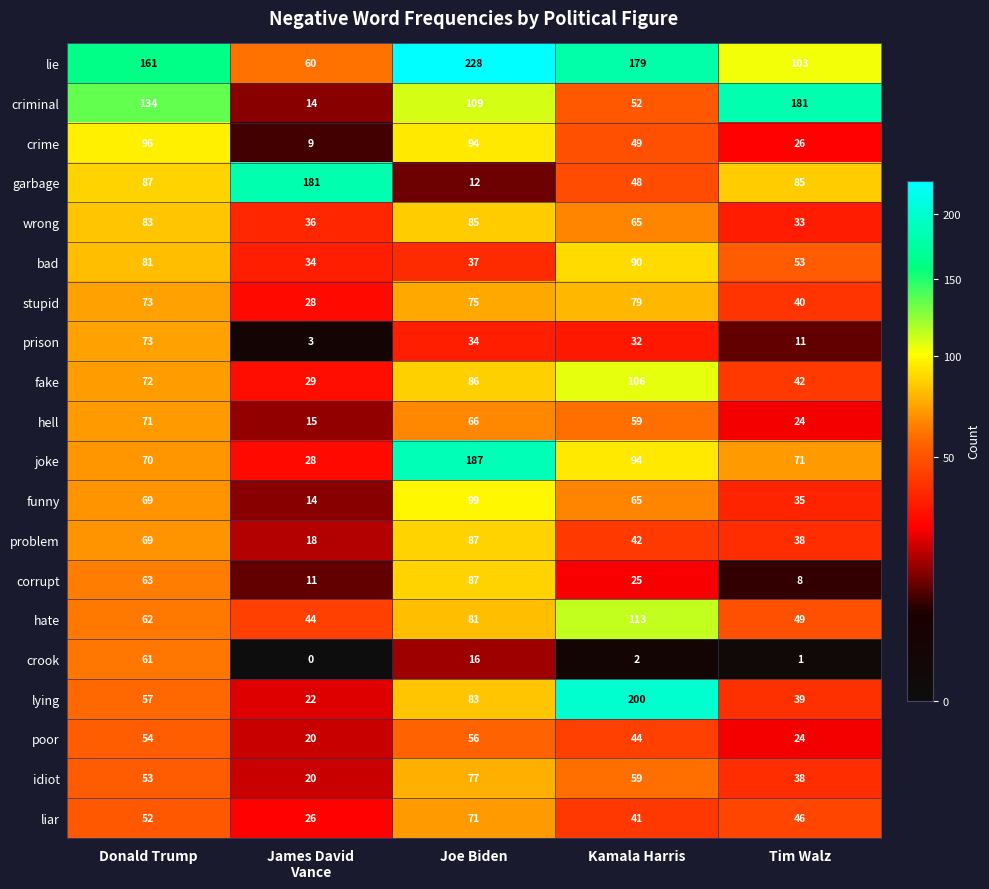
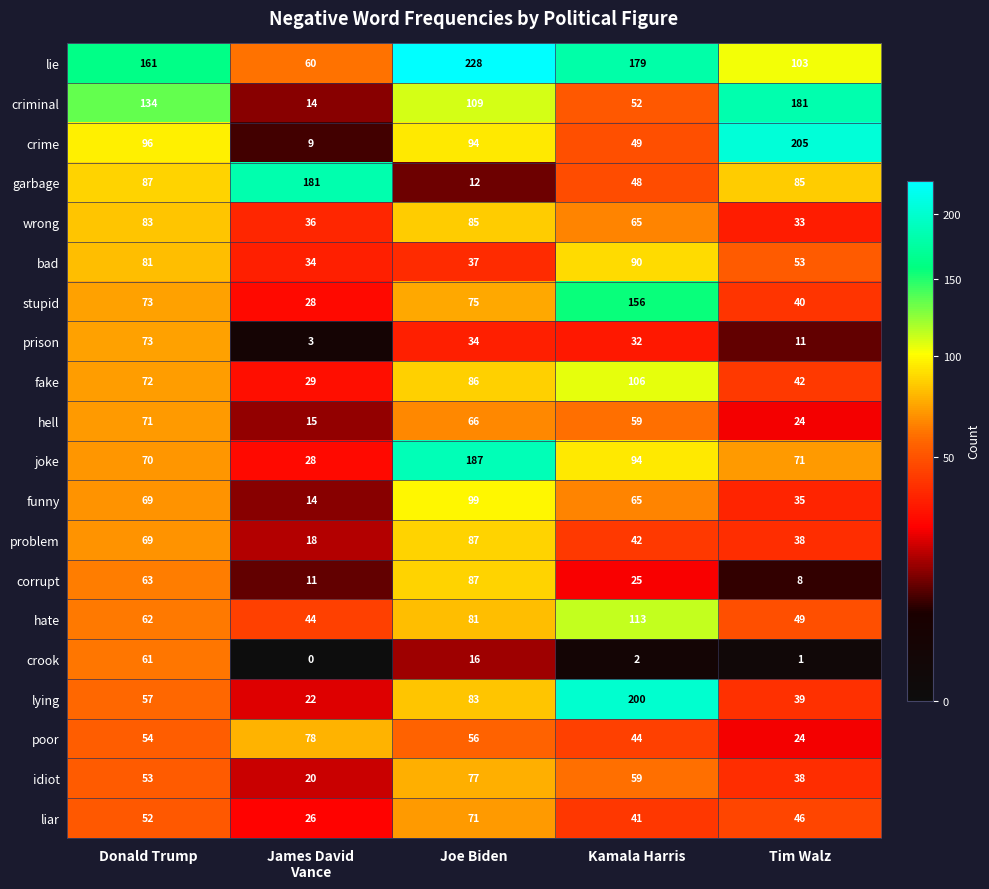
  {
    "lie": {
      "Donald Trump": 161,
      "James David Vance": 60,
      "Joe Biden": 228,
      "Kamala Harris": 179,
      "Tim Walz": 103
    },
    "criminal": {
      "Donald Trump": 134,
      "James David Vance": 14,
      "Joe Biden": 109,
      "Kamala Harris": 52,
      "Tim Walz": 181
    },
    "crime": {
      "Donald Trump": 96,
      "James David Vance": 9,
      "Joe Biden": 94,
      "Kamala Harris": 49,
-     "Tim Walz": 26
+     "Tim Walz": 205
    },
    "garbage": {
      "Donald Trump": 87,
      "James David Vance": 181,
      "Joe Biden": 12,
      "Kamala Harris": 48,
      "Tim Walz": 85
    },
    "wrong": {
      "Donald Trump": 83,
      "James David Vance": 36,
      "Joe Biden": 85,
      "Kamala Harris": 65,
      "Tim Walz": 33
    },
    "bad": {
      "Donald Trump": 81,
      "James David Vance": 34,
      "Joe Biden": 37,
      "Kamala Harris": 90,
      "Tim Walz": 53
    },
    "stupid": {
      "Donald Trump": 73,
      "James David Vance": 28,
      "Joe Biden": 75,
-     "Kamala Harris": 79,
+     "Kamala Harris": 156,
      "Tim Walz": 40
    },
    "prison": {
      "Donald Trump": 73,
      "James David Vance": 3,
      "Joe Biden": 34,
      "Kamala Harris": 32,
      "Tim Walz": 11
    },
    "fake": {
      "Donald Trump": 72,
      "James David Vance": 29,
      "Joe Biden": 86,
      "Kamala Harris": 106,
      "Tim Walz": 42
    },
    "hell": {
      "Donald Trump": 71,
      "James David Vance": 15,
      "Joe Biden": 66,
      "Kamala Harris": 59,
      "Tim Walz": 24
    },
    "joke": {
      "Donald Trump": 70,
      "James David Vance": 28,
      "Joe Biden": 187,
      "Kamala Harris": 94,
      "Tim Walz": 71
    },
    "funny": {
      "Donald Trump": 69,
      "James David Vance": 14,
      "Joe Biden": 99,
      "Kamala Harris": 65,
      "Tim Walz": 35
    },
    "problem": {
      "Donald Trump": 69,
      "James David Vance": 18,
      "Joe Biden": 87,
      "Kamala Harris": 42,
      "Tim Walz": 38
    },
    "corrupt": {
      "Donald Trump": 63,
      "James David Vance": 11,
      "Joe Biden": 87,
      "Kamala Harris": 25,
      "Tim Walz": 8
    },
    "hate": {
      "Donald Trump": 62,
      "James David Vance": 44,
      "Joe Biden": 81,
      "Kamala Harris": 113,
      "Tim Walz": 49
    },
    "crook": {
      "Donald Trump": 61,
      "James David Vance": 0,
      "Joe Biden": 16,
      "Kamala Harris": 2,
      "Tim Walz": 1
    },
    "lying": {
      "Donald Trump": 57,
      "James David Vance": 22,
      "Joe Biden": 83,
      "Kamala Harris": 200,
      "Tim Walz": 39
    },
    "poor": {
      "Donald Trump": 54,
-     "James David Vance": 20,
+     "James David Vance": 78,
      "Joe Biden": 56,
      "Kamala Harris": 44,
      "Tim Walz": 24
    },
    "idiot": {
      "Donald Trump": 53,
      "James David Vance": 20,
      "Joe Biden": 77,
      "Kamala Harris": 59,
      "Tim Walz": 38
    },
    "liar": {
      "Donald Trump": 52,
      "James David Vance": 26,
      "Joe Biden": 71,
      "Kamala Harris": 41,
      "Tim Walz": 46
    }
  }
